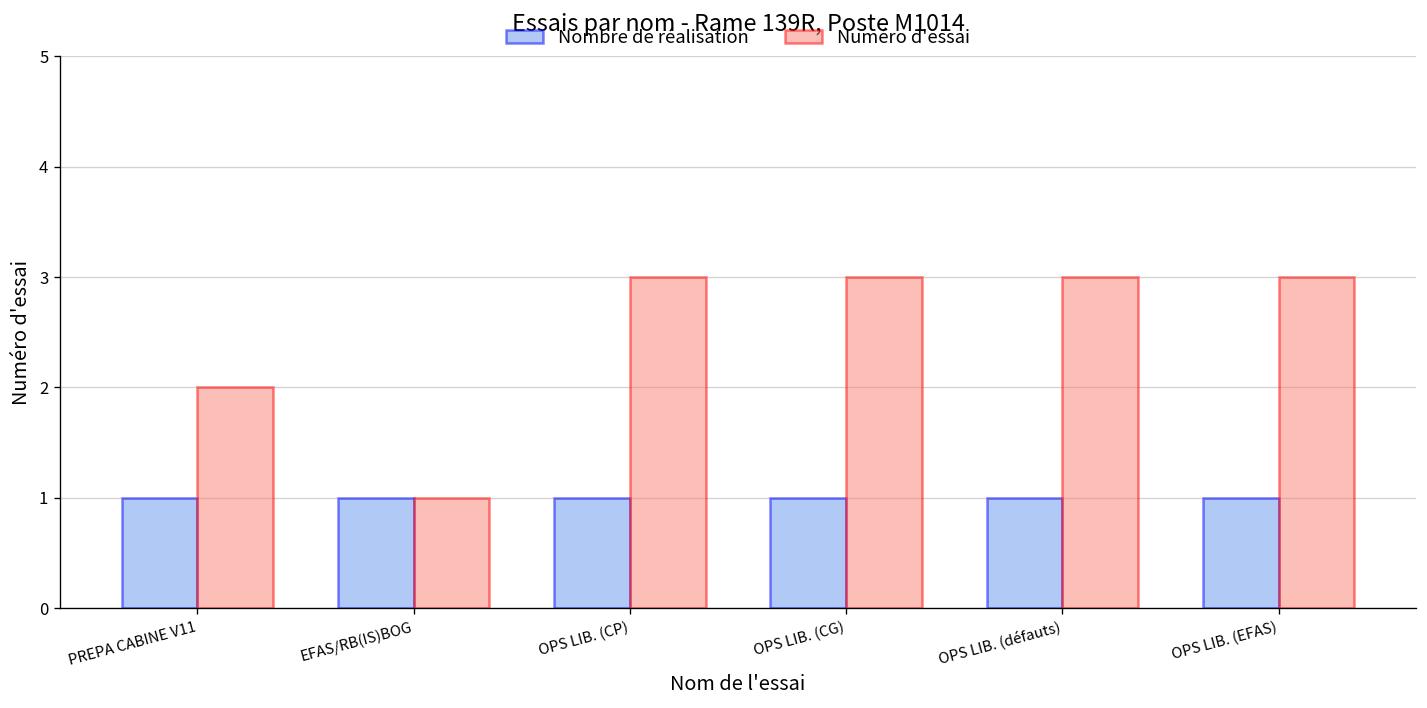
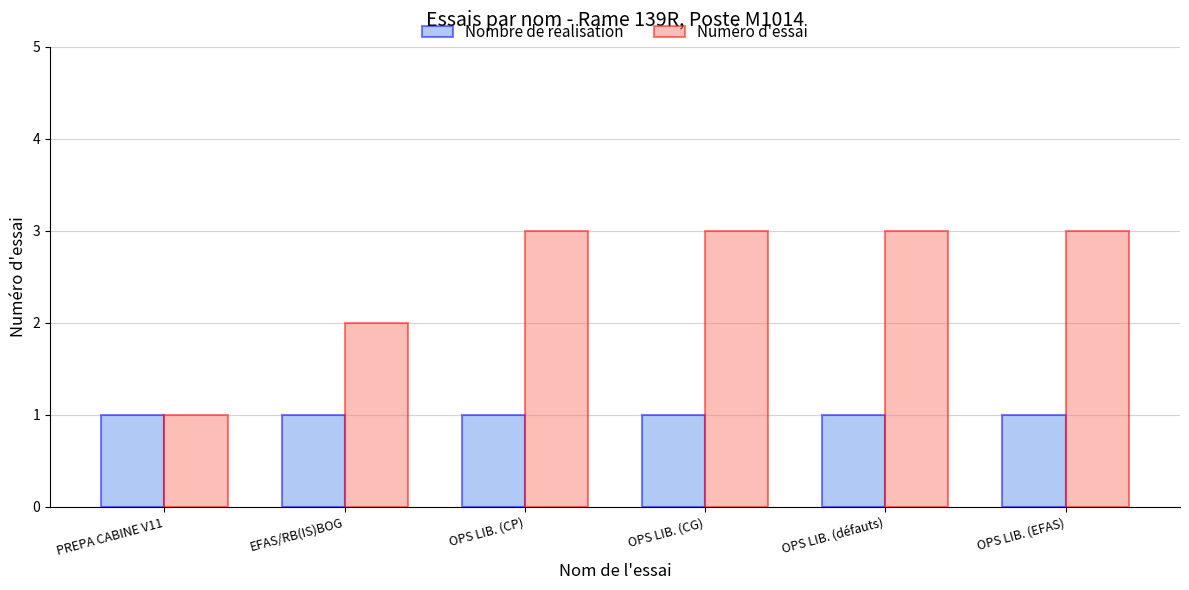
  {
    "Nombre de réalisation": {
      "PREPA CABINE V11": 1,
      "EFAS/RB(IS)BOG": 1,
      "OPS LIB. (CP)": 1,
      "OPS LIB. (CG)": 1,
      "OPS LIB. (défauts)": 1,
      "OPS LIB. (EFAS)": 1
    },
    "Numéro d'essai": {
-     "PREPA CABINE V11": 2,
-     "EFAS/RB(IS)BOG": 1,
+     "PREPA CABINE V11": 1,
+     "EFAS/RB(IS)BOG": 2,
      "OPS LIB. (CP)": 3,
      "OPS LIB. (CG)": 3,
      "OPS LIB. (défauts)": 3,
      "OPS LIB. (EFAS)": 3
    }
  }
